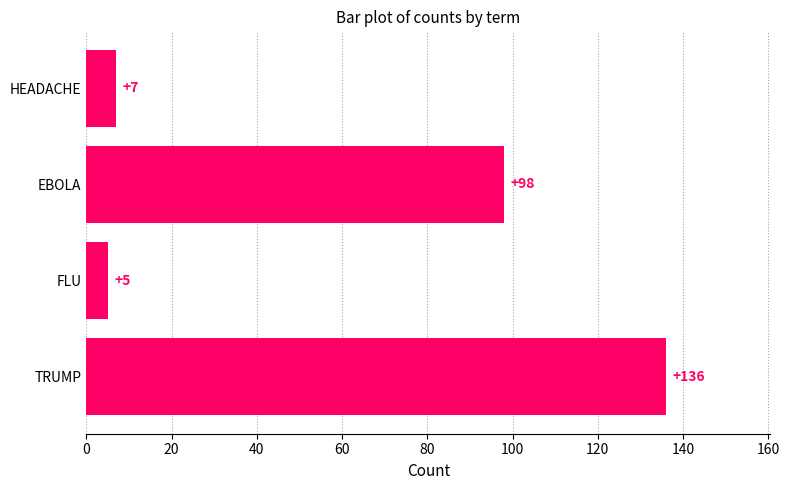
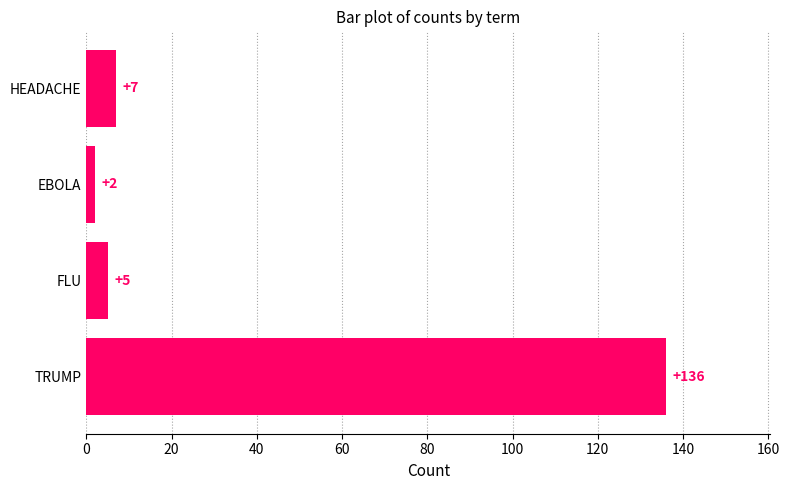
  {
    "HEADACHE": "+7",
-   "EBOLA": "+98",
+   "EBOLA": "+2",
    "FLU": "+5",
    "TRUMP": "+136"
  }
